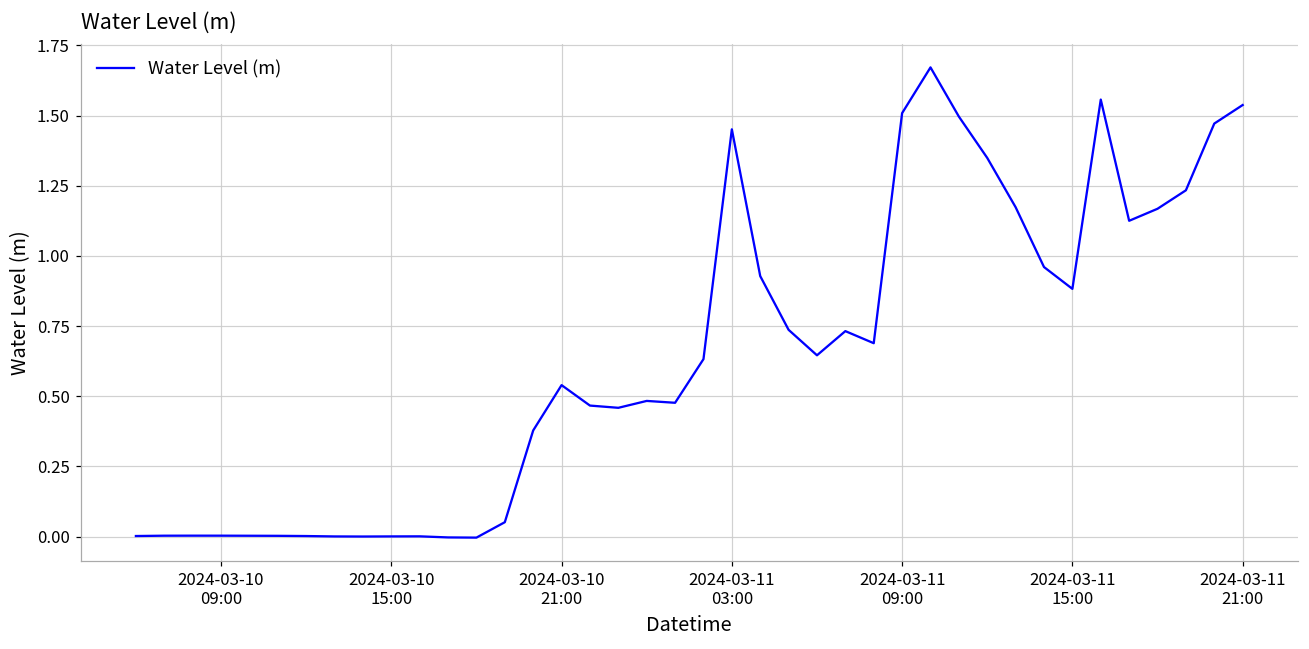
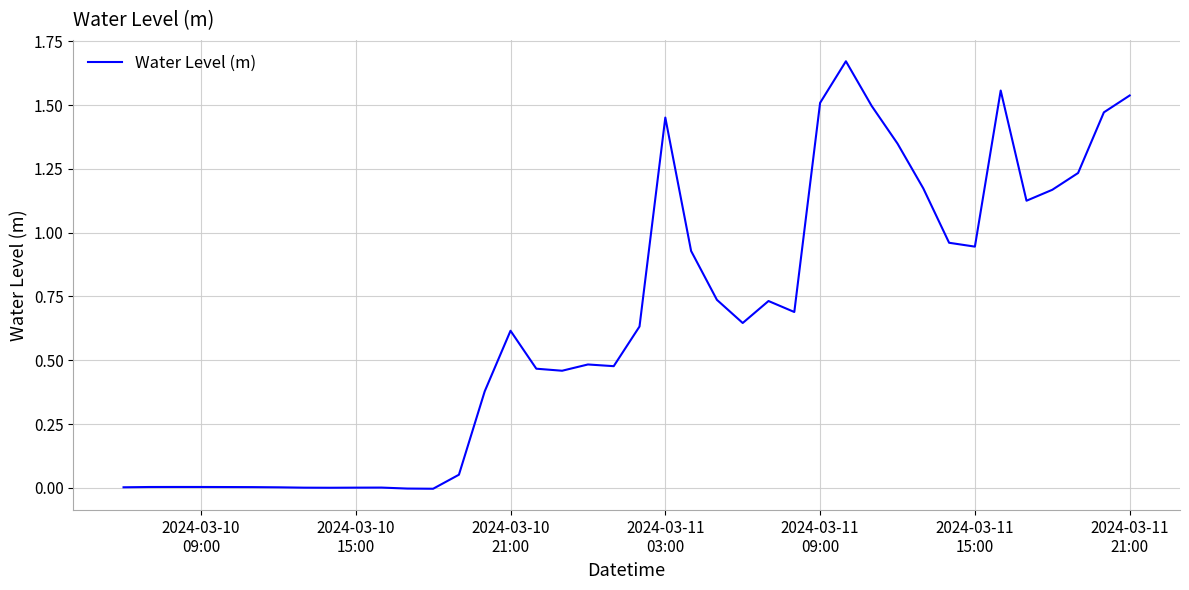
  {
    "2024-03-10 09:00": 0.00,
    "2024-03-10 15:00": 0.00,
-   "2024-03-10 21:00": 0.54,
+   "2024-03-10 21:00": 0.62,
    "2024-03-11 03:00": 1.45,
    "2024-03-11 09:00": 1.51,
-   "2024-03-11 15:00": 0.88,
+   "2024-03-11 15:00": 0.95,
    "2024-03-11 21:00": 1.54
  }
